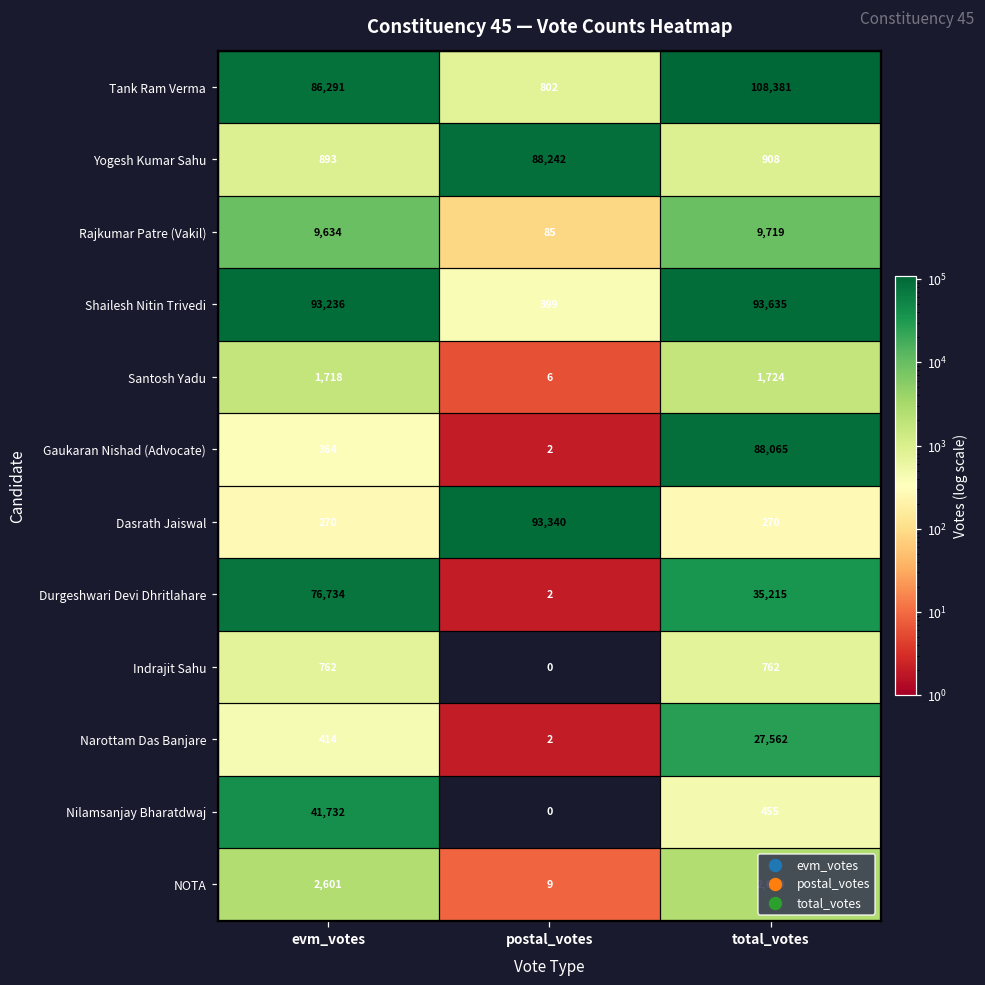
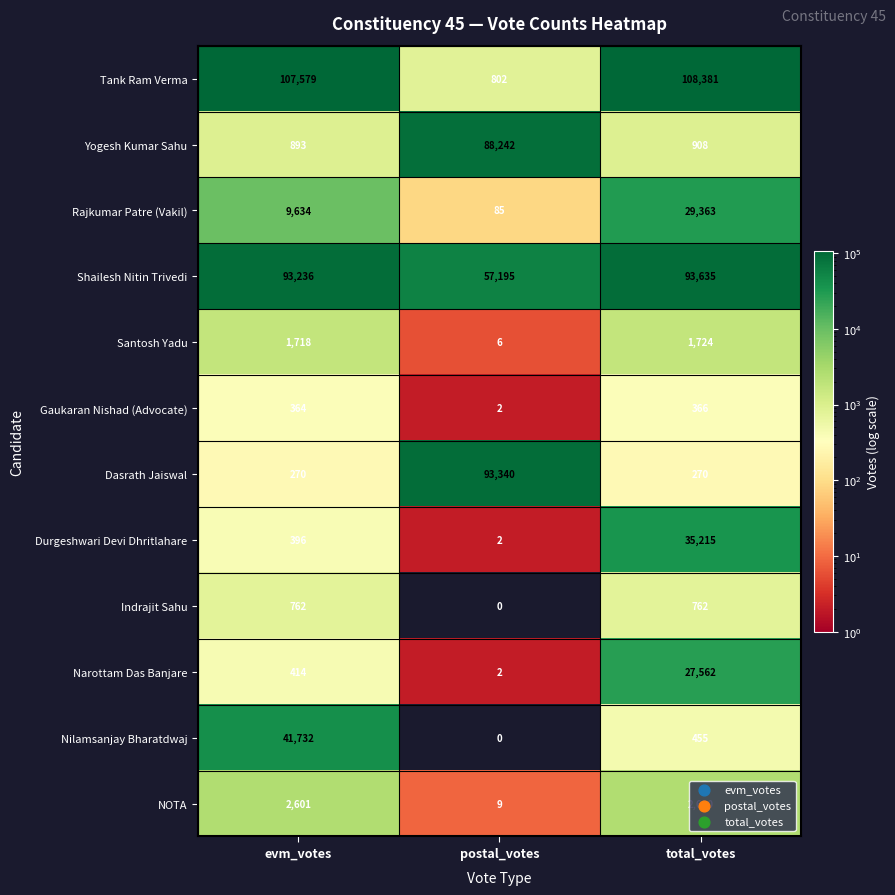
  {
    "Tank Ram Verma": {
-     "evm_votes": "86,291",
+     "evm_votes": "107,579",
      "postal_votes": "802",
      "total_votes": "108,381"
    },
    "Yogesh Kumar Sahu": {
      "evm_votes": "893",
      "postal_votes": "88,242",
      "total_votes": "908"
    },
    "Rajkumar Patre (Vakil)": {
      "evm_votes": "9,634",
      "postal_votes": "85",
-     "total_votes": "9,719"
+     "total_votes": "29,363"
    },
    "Shailesh Nitin Trivedi": {
      "evm_votes": "93,236",
-     "postal_votes": "399",
+     "postal_votes": "57,195",
      "total_votes": "93,635"
    },
    "Santosh Yadu": {
      "evm_votes": "1,718",
      "postal_votes": "6",
      "total_votes": "1,724"
    },
    "Gaukaran Nishad (Advocate)": {
      "evm_votes": "364",
      "postal_votes": "2",
-     "total_votes": "88,065"
+     "total_votes": "366"
    },
    "Dasrath Jaiswal": {
      "evm_votes": "270",
      "postal_votes": "93,340",
      "total_votes": "270"
    },
    "Durgeshwari Devi Dhritlahare": {
-     "evm_votes": "76,734",
+     "evm_votes": "396",
      "postal_votes": "2",
      "total_votes": "35,215"
    },
    "Indrajit Sahu": {
      "evm_votes": "762",
      "postal_votes": "0",
      "total_votes": "762"
    },
    "Narottam Das Banjare": {
      "evm_votes": "414",
      "postal_votes": "2",
      "total_votes": "27,562"
    },
    "Nilamsanjay Bharatdwaj": {
      "evm_votes": "41,732",
      "postal_votes": "0",
      "total_votes": "455"
    },
    "NOTA": {
      "evm_votes": "2,601",
      "postal_votes": "9"
    }
  }
